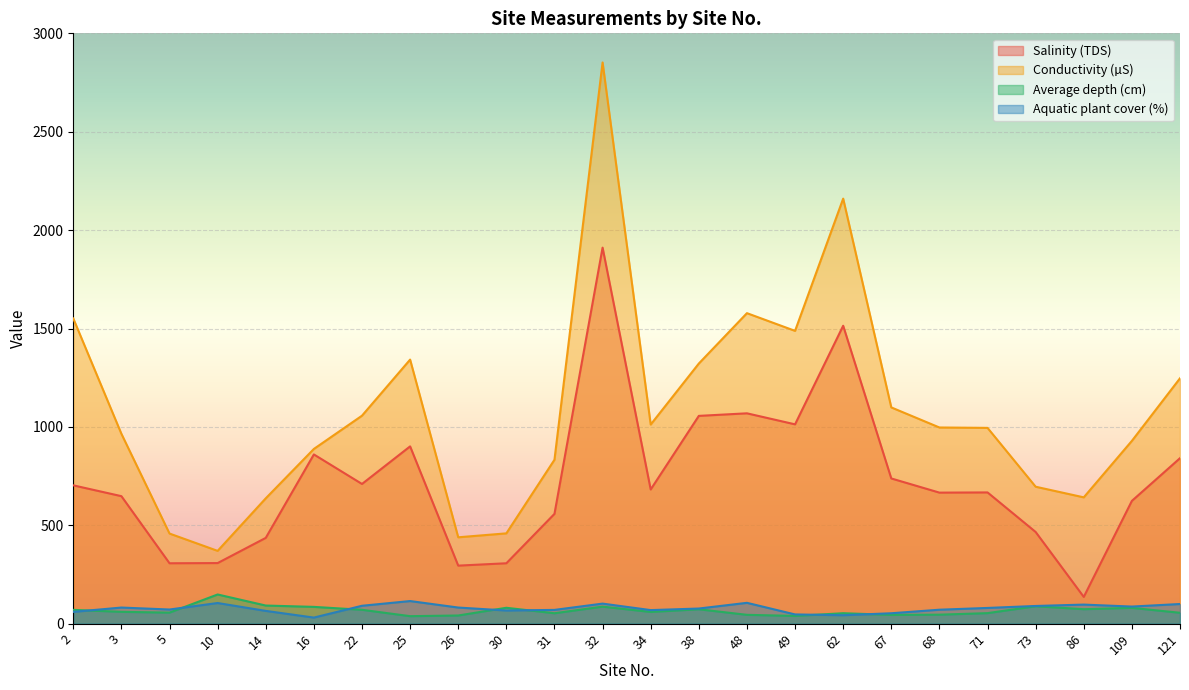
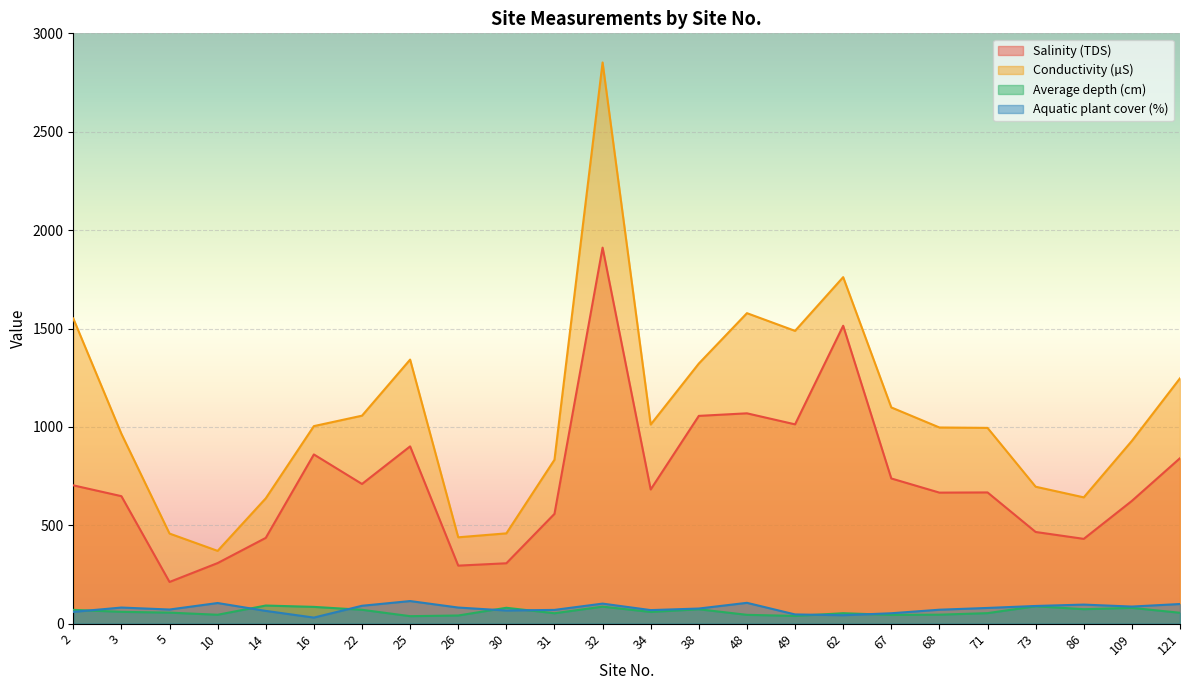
  {
    "Salinity (TDS)": {
      "2": 700,
      "3": 650,
-     "5": 310,
+     "5": 210,
      "10": 310,
      "14": 440,
      "16": 860,
      "22": 710,
      "25": 900,
      "26": 300,
      "30": 310,
      "31": 560,
      "32": 1910,
      "34": 680,
      "38": 1060,
      "48": 1070,
      "49": 1010,
      "62": 1510,
      "67": 740,
      "68": 670,
      "71": 670,
      "73": 470,
-     "86": 140,
+     "86": 430,
      "109": 620,
      "121": 840
    },
    "Conductivity (µS)": {
      "2": 1550,
      "3": 970,
      "5": 460,
      "10": 370,
      "14": 640,
-     "16": 890,
+     "16": 1000,
      "22": 1060,
      "25": 1340,
      "26": 440,
      "30": 460,
      "31": 830,
      "32": 2850,
      "34": 1010,
      "38": 1320,
      "48": 1580,
      "49": 1490,
-     "62": 2160,
+     "62": 1760,
      "67": 1100,
      "68": 1000,
      "71": 1000,
      "73": 700,
      "86": 640,
      "109": 930,
      "121": 1250
    },
    "Average depth (cm)": {
      "3": 60,
      "5": 60,
-     "10": 150,
+     "10": 50,
      "14": 90,
      "16": 90,
      "22": 70,
      "25": 40,
      "26": 40,
      "30": 80,
      "31": 50,
      "32": 90,
      "48": 50,
      "68": 50,
      "71": 50,
      "86": 70,
      "121": 60
    },
    "Aquatic plant cover (%)": {
      "3": 80,
      "5": 70,
      "10": 110,
      "14": 70,
      "16": 30,
      "22": 90,
      "25": 120,
      "26": 80,
      "30": 70,
      "31": 70,
      "32": 100,
      "48": 110,
      "68": 70,
      "71": 80,
      "86": 100,
      "121": 100
    }
  }
